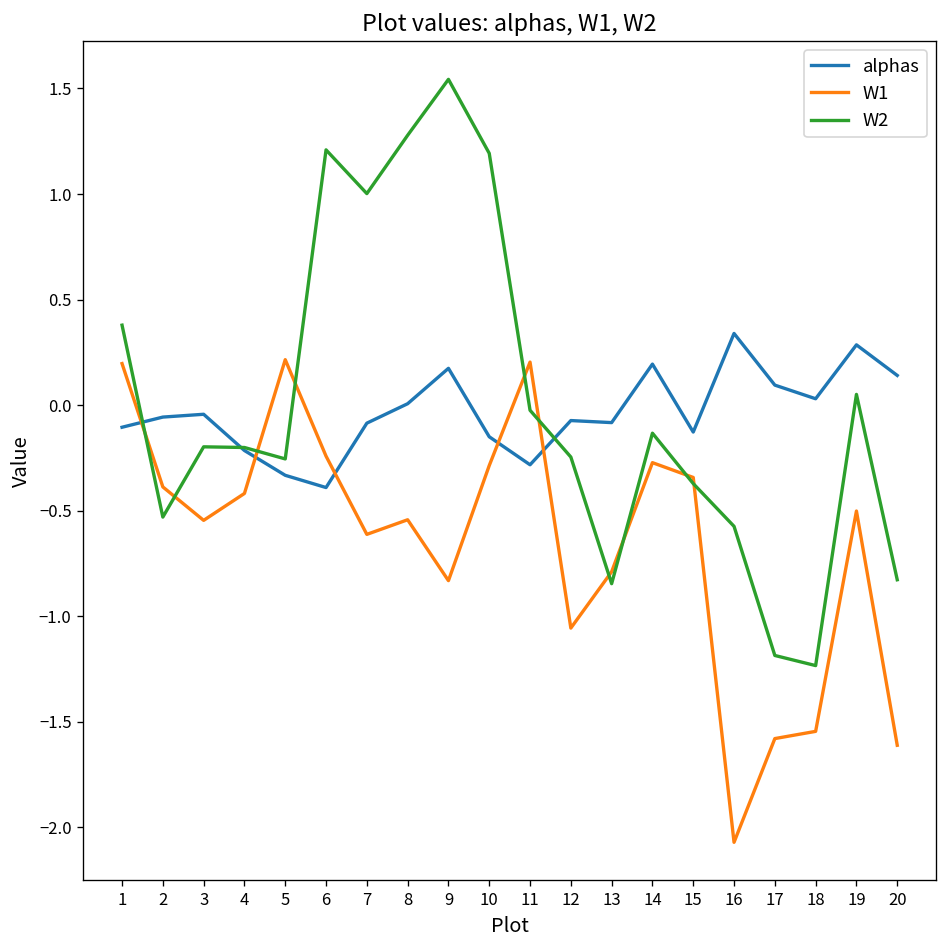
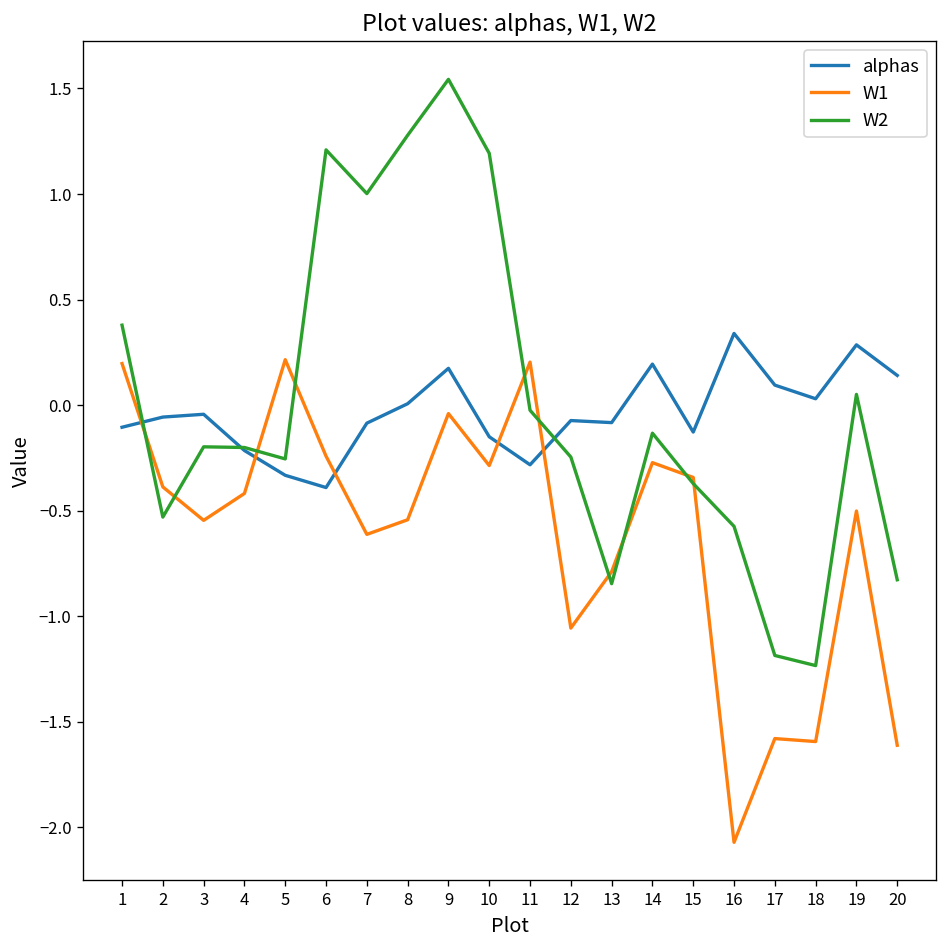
  {
    "alphas": {
      "1": -0.10,
      "2": -0.06,
      "3": -0.04,
      "5": -0.33,
      "6": -0.39,
      "7": -0.09,
      "8": 0.01,
      "9": 0.17,
      "10": -0.15,
      "11": -0.28,
      "12": -0.07,
      "13": -0.08,
      "14": 0.19,
      "15": -0.13,
      "16": 0.34,
      "17": 0.09,
      "18": 0.03,
      "19": 0.29,
      "20": 0.14
    },
    "W1": {
      "1": 0.20,
      "2": -0.39,
      "3": -0.55,
      "4": -0.42,
      "5": 0.22,
      "6": -0.24,
      "7": -0.61,
      "8": -0.54,
-     "9": -0.83,
+     "9": -0.04,
      "10": -0.29,
      "11": 0.20,
      "12": -1.06,
      "13": -0.79,
      "14": -0.27,
      "15": -0.34,
      "16": -2.07,
      "17": -1.58,
-     "18": -1.55,
+     "18": -1.59,
      "19": -0.50,
      "20": -1.61
    },
    "W2": {
      "1": 0.38,
      "2": -0.53,
      "3": -0.20,
      "5": -0.25,
      "6": 1.21,
      "7": 1.00,
      "8": 1.28,
      "9": 1.54,
      "10": 1.19,
      "11": -0.02,
      "12": -0.25,
      "13": -0.85,
      "14": -0.13,
      "15": -0.37,
      "16": -0.57,
      "17": -1.19,
      "18": -1.23,
      "19": 0.05,
      "20": -0.83
    }
  }
